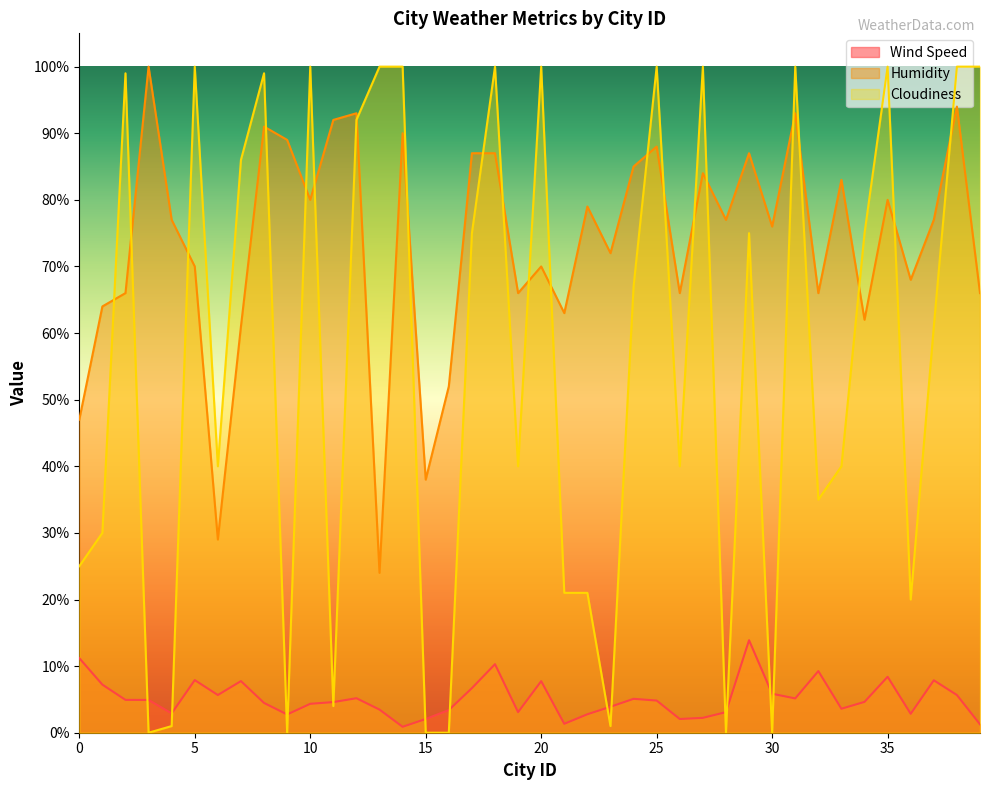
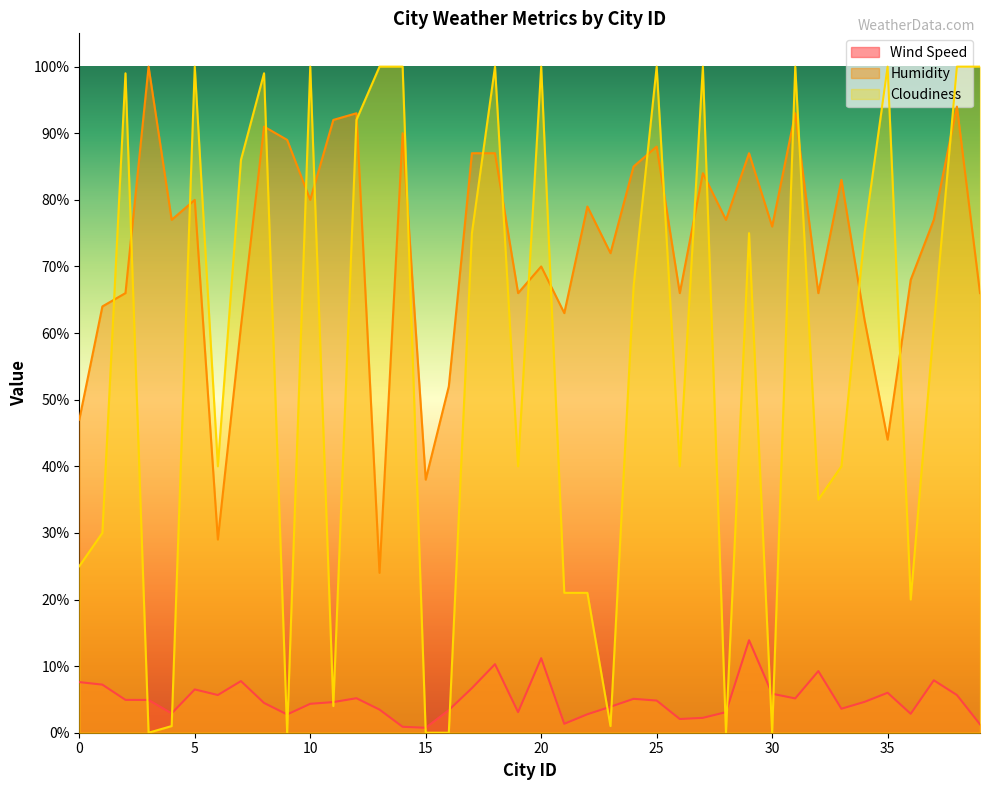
  {
    "Wind Speed": {
-     "0": "11%",
-     "5": "8%",
+     "0": "8%",
+     "5": "7%",
      "10": "4%",
-     "15": "2%",
-     "20": "8%",
+     "15": "1%",
+     "20": "11%",
      "25": "5%",
      "30": "6%",
-     "35": "8%"
+     "35": "6%"
    },
    "Humidity": {
      "0": "47%",
-     "5": "70%",
+     "5": "80%",
      "10": "80%",
      "15": "38%",
      "20": "70%",
      "25": "88%",
      "30": "76%",
-     "35": "80%"
+     "35": "44%"
    },
    "Cloudiness": {
      "0": "25%",
      "5": "100%",
      "10": "100%",
      "15": "0%",
      "20": "100%",
      "25": "100%",
      "30": "0%"
    }
  }
